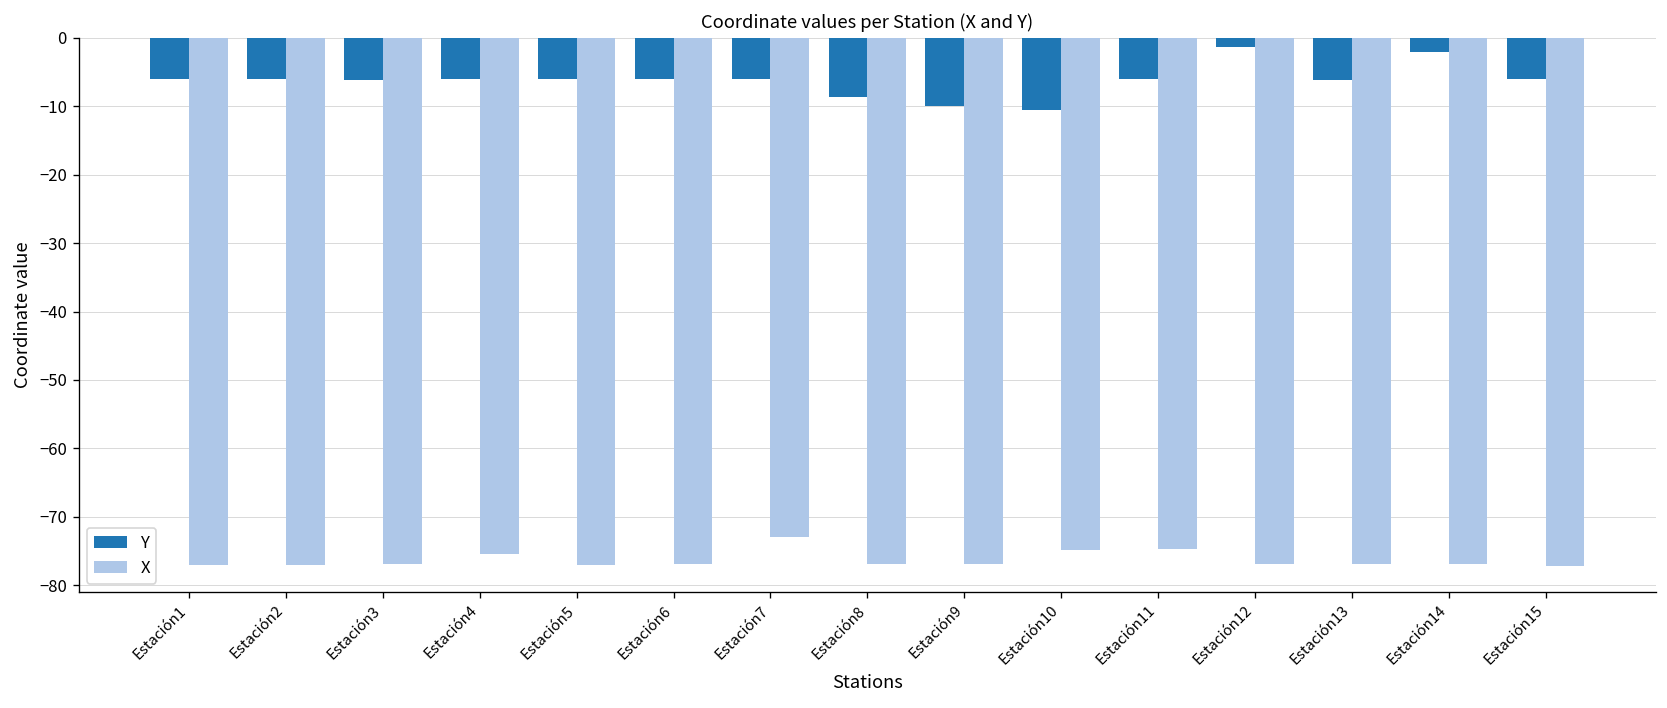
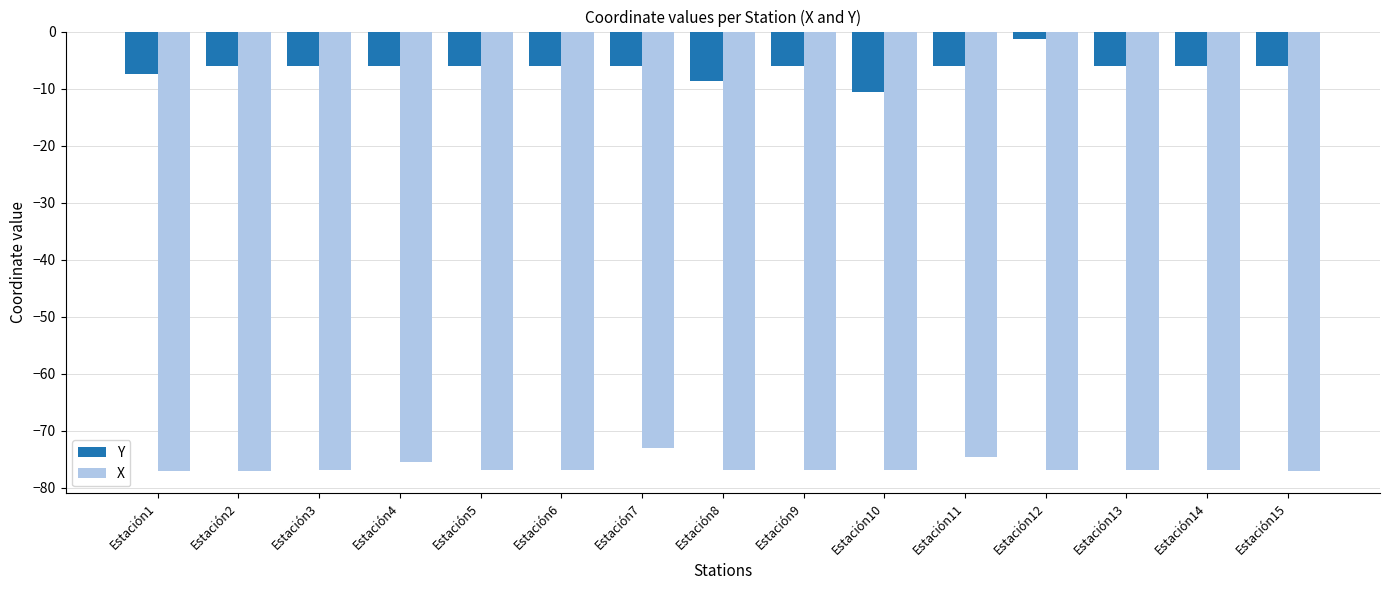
  {
    "Y": {
-     "Estación1": -6,
+     "Estación1": -7,
      "Estación2": -6,
      "Estación3": -6,
      "Estación4": -6,
      "Estación5": -6,
      "Estación6": -6,
      "Estación7": -6,
      "Estación8": -9,
-     "Estación9": -10,
+     "Estación9": -6,
      "Estación10": -11,
      "Estación11": -6,
      "Estación12": -1,
      "Estación13": -6,
-     "Estación14": -2,
+     "Estación14": -6,
      "Estación15": -6
    },
    "X": {
      "Estación1": -77,
      "Estación2": -77,
      "Estación3": -77,
      "Estación4": -75,
      "Estación5": -77,
      "Estación6": -77,
      "Estación7": -73,
      "Estación8": -77,
      "Estación9": -77,
-     "Estación10": -75,
+     "Estación10": -77,
      "Estación11": -75,
      "Estación12": -77,
      "Estación13": -77,
      "Estación14": -77,
      "Estación15": -77
    }
  }
